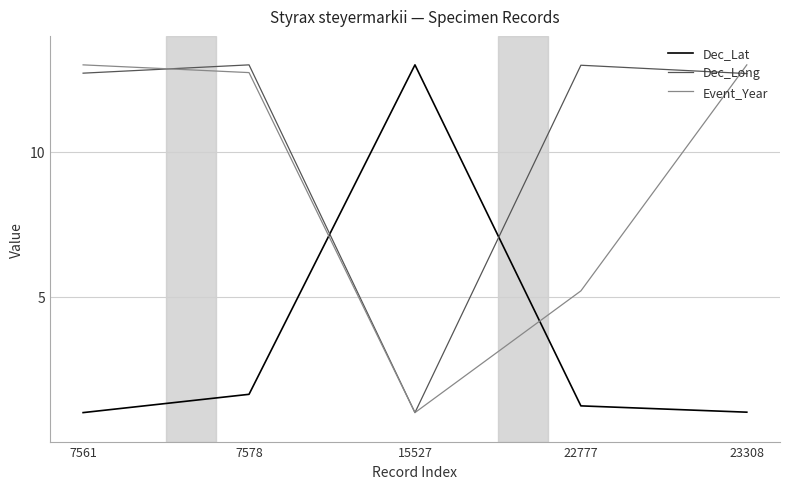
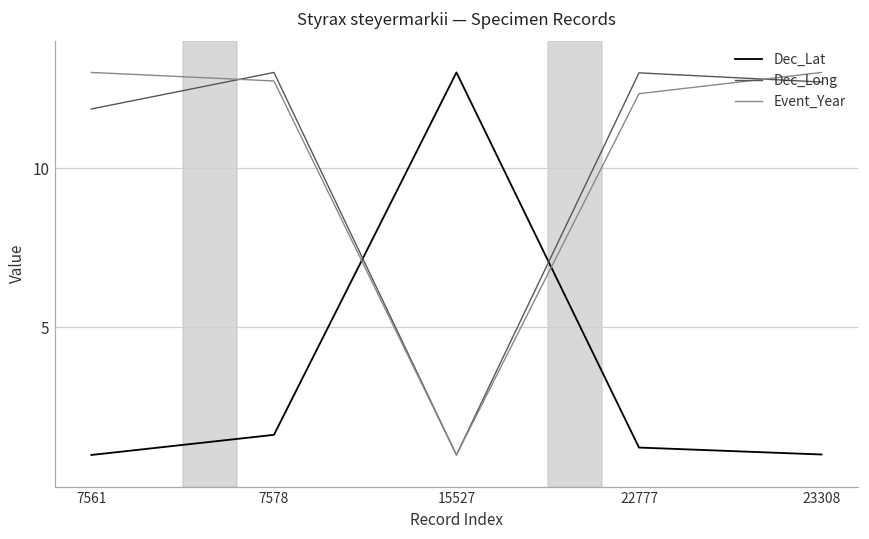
  {
    "Dec_Lat": {
      "7561": 1.0,
      "7578": 1.6,
      "15527": 13.0,
      "22777": 1.2,
      "23308": 1.0
    },
    "Dec_Long": {
-     "7561": 12.7,
+     "7561": 11.9,
      "7578": 13.0,
      "22777": 13.0,
      "23308": 12.7
    },
    "Event_Year": {
      "7561": 13.0,
      "7578": 12.7,
-     "22777": 5.2,
+     "22777": 12.3,
      "23308": 13.0
    }
  }
